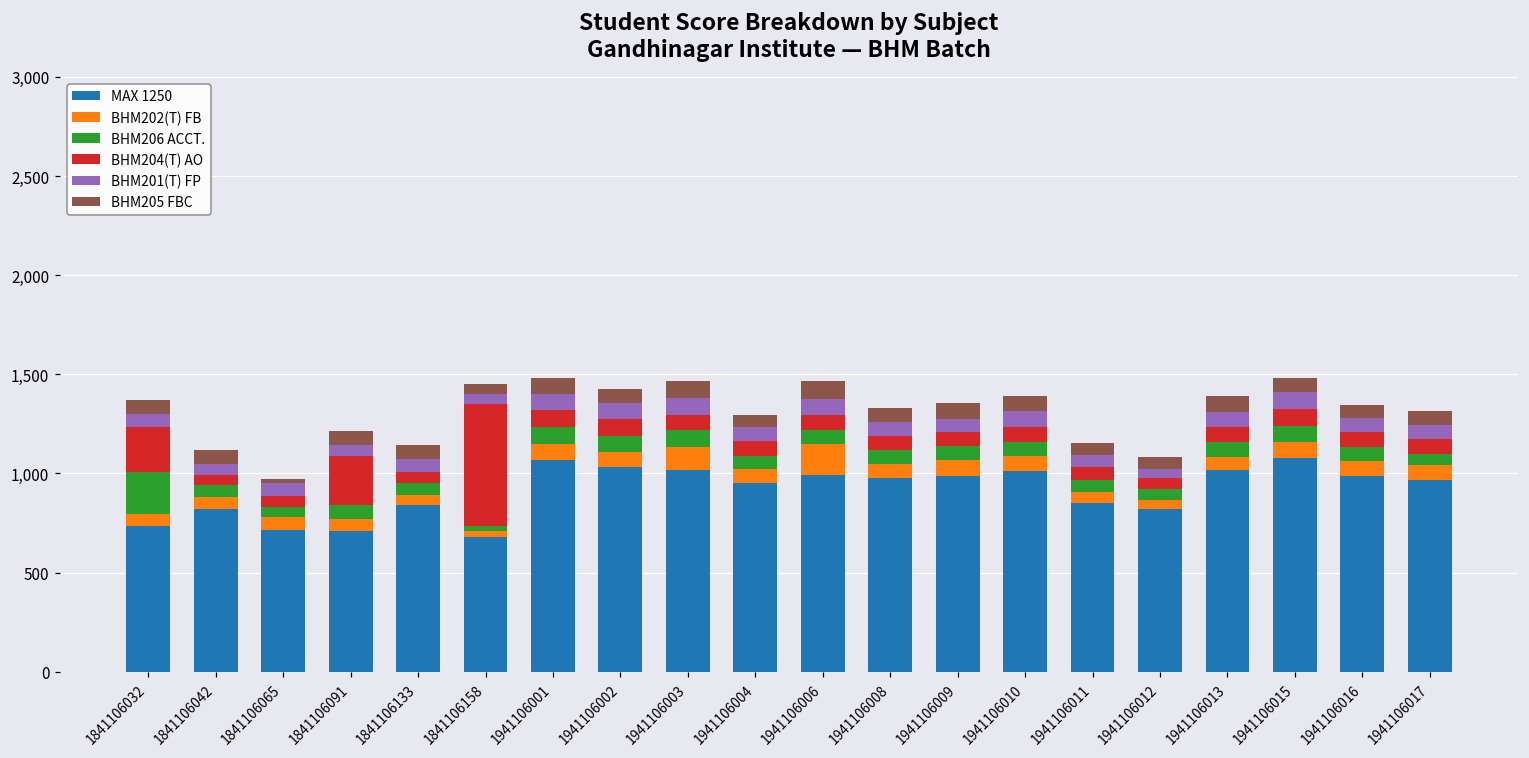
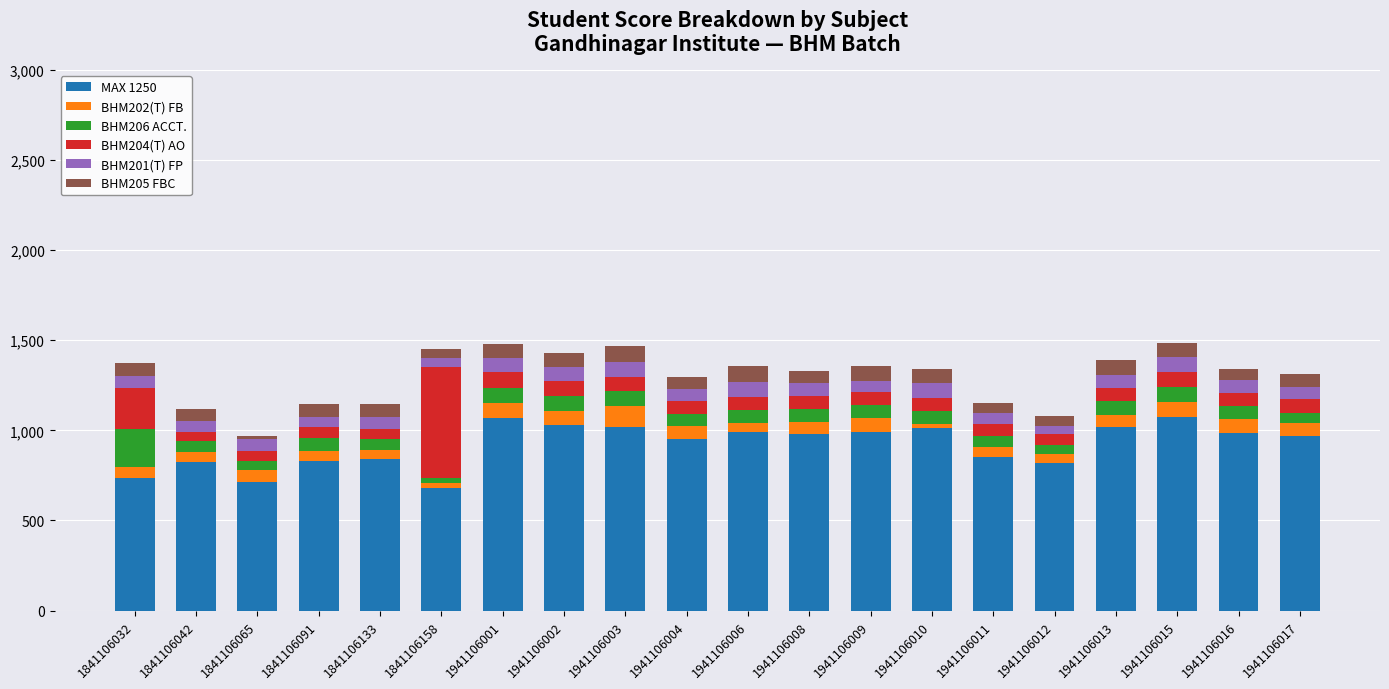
  {
    "MAX 1250": {
      "1841106032": "740",
      "1841106042": "820",
      "1841106065": "720",
-     "1841106091": "710",
+     "1841106091": "830",
      "1841106133": "840",
      "1841106158": "680",
      "1941106001": "1,070",
      "1941106002": "1,030",
      "1941106003": "1,020",
      "1941106004": "950",
      "1941106006": "990",
      "1941106008": "980",
      "1941106009": "990",
      "1941106010": "1,010",
      "1941106011": "850",
      "1941106012": "820",
      "1941106013": "1,020",
      "1941106015": "1,080",
      "1941106016": "990",
      "1941106017": "970"
    },
    "BHM202(T) FB": {
      "1841106032": "60",
      "1841106042": "60",
      "1841106065": "60",
      "1841106091": "60",
      "1841106133": "50",
      "1841106158": "30",
      "1941106001": "80",
      "1941106002": "80",
      "1941106003": "120",
      "1941106004": "70",
-     "1941106006": "160",
+     "1941106006": "50",
      "1941106008": "70",
      "1941106009": "80",
-     "1941106010": "80",
+     "1941106010": "20",
      "1941106011": "50",
      "1941106012": "50",
      "1941106013": "70",
      "1941106015": "80",
      "1941106016": "80",
      "1941106017": "70"
    },
    "BHM206 ACCT.": {
      "1841106032": "210",
      "1841106042": "60",
      "1841106065": "50",
      "1841106091": "70",
      "1841106133": "60",
      "1841106158": "30",
      "1941106001": "90",
      "1941106002": "80",
      "1941106003": "80",
      "1941106004": "70",
      "1941106006": "70",
      "1941106008": "70",
      "1941106009": "70",
      "1941106010": "70",
      "1941106011": "60",
      "1941106012": "60",
      "1941106013": "80",
      "1941106015": "80",
      "1941106016": "70",
      "1941106017": "60"
    },
    "BHM204(T) AO": {
      "1841106032": "230",
      "1841106042": "50",
      "1841106065": "60",
-     "1841106091": "250",
+     "1841106091": "60",
      "1841106133": "50",
      "1841106158": "620",
      "1941106001": "90",
      "1941106002": "90",
      "1941106003": "80",
      "1941106004": "70",
      "1941106006": "80",
      "1941106008": "70",
      "1941106009": "70",
      "1941106010": "70",
      "1941106011": "70",
      "1941106012": "60",
      "1941106013": "80",
      "1941106015": "80",
      "1941106016": "70",
      "1941106017": "80"
    },
    "BHM201(T) FP": {
      "1841106032": "70",
      "1841106042": "60",
      "1841106065": "60",
      "1841106091": "50",
      "1841106133": "70",
      "1841106158": "50",
      "1941106001": "80",
      "1941106002": "80",
      "1941106003": "80",
      "1941106004": "70",
      "1941106006": "80",
      "1941106008": "70",
      "1941106009": "60",
      "1941106010": "80",
      "1941106011": "60",
      "1941106012": "40",
      "1941106013": "70",
      "1941106015": "90",
      "1941106016": "70",
      "1941106017": "70"
    },
    "BHM205 FBC": {
      "1841106032": "70",
      "1841106042": "70",
      "1841106065": "20",
      "1841106091": "70",
      "1841106133": "70",
      "1841106158": "50",
      "1941106001": "80",
      "1941106002": "70",
      "1941106003": "90",
      "1941106004": "60",
      "1941106006": "90",
      "1941106008": "70",
      "1941106009": "80",
      "1941106010": "80",
      "1941106011": "60",
      "1941106012": "60",
      "1941106013": "80",
      "1941106015": "70",
      "1941106016": "70",
      "1941106017": "70"
    }
  }
